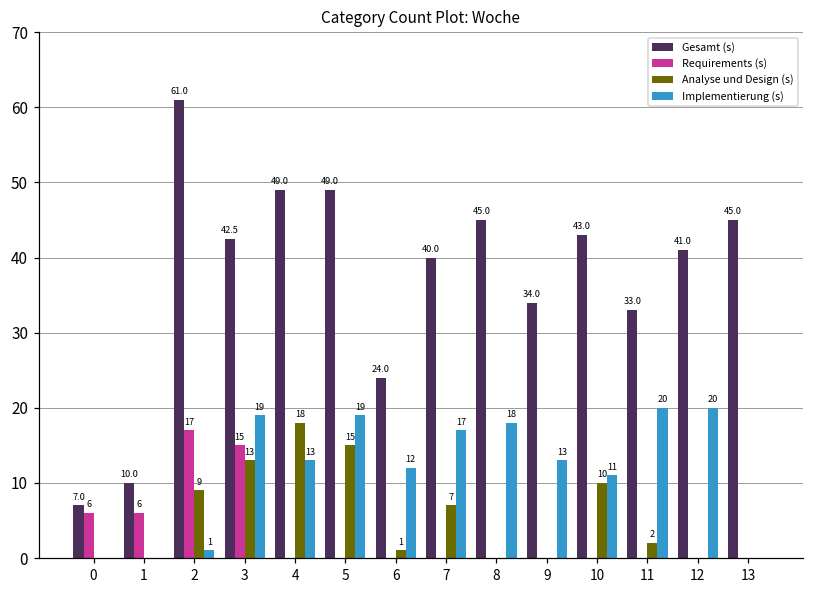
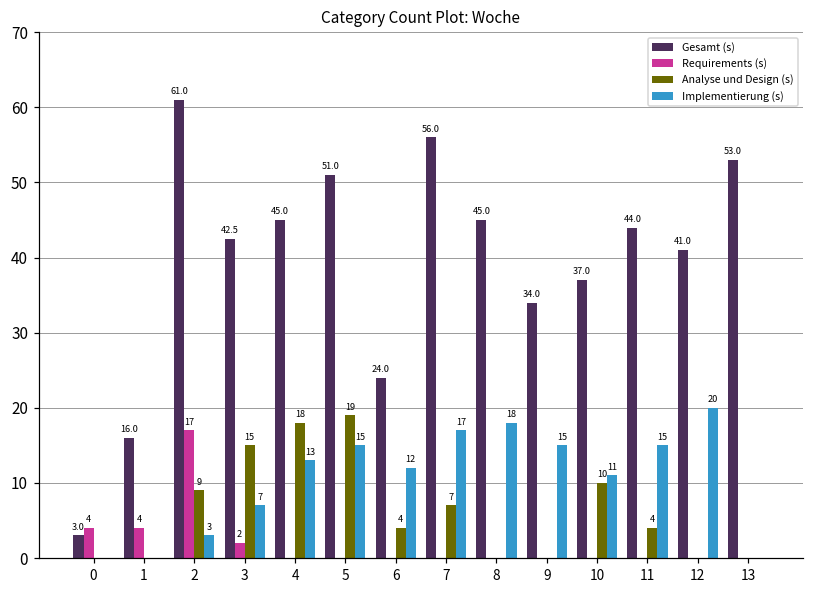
  {
    "Gesamt (s)": {
-     "0": 7.0,
-     "1": 10.0,
+     "0": 3.0,
+     "1": 16.0,
      "2": 61.0,
      "3": 42.5,
-     "4": 49.0,
-     "5": 49.0,
+     "4": 45.0,
+     "5": 51.0,
      "6": 24.0,
-     "7": 40.0,
+     "7": 56.0,
      "8": 45.0,
      "9": 34.0,
-     "10": 43.0,
-     "11": 33.0,
+     "10": 37.0,
+     "11": 44.0,
      "12": 41.0,
-     "13": 45.0
+     "13": 53.0
    },
    "Requirements (s)": {
-     "0": 6,
-     "1": 6,
+     "0": 4,
+     "1": 4,
      "2": 17,
-     "3": 15
+     "3": 2
    },
    "Analyse und Design (s)": {
      "2": 9,
-     "3": 13,
+     "3": 15,
      "4": 18,
-     "5": 15,
-     "6": 1,
+     "5": 19,
+     "6": 4,
      "7": 7,
      "10": 10,
-     "11": 2
+     "11": 4
    },
    "Implementierung (s)": {
-     "2": 1,
-     "3": 19,
+     "2": 3,
+     "3": 7,
      "4": 13,
-     "5": 19,
+     "5": 15,
      "6": 12,
      "7": 17,
      "8": 18,
-     "9": 13,
+     "9": 15,
      "10": 11,
-     "11": 20,
+     "11": 15,
      "12": 20
    }
  }
